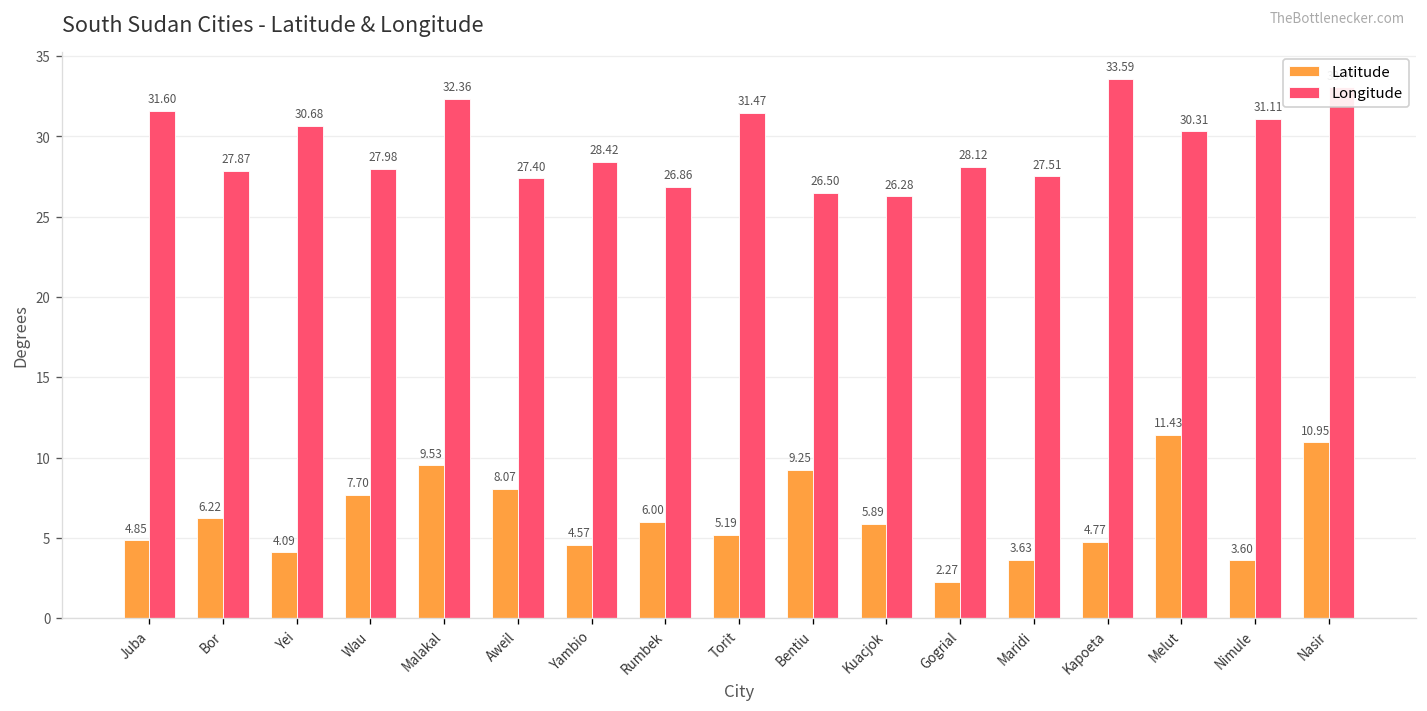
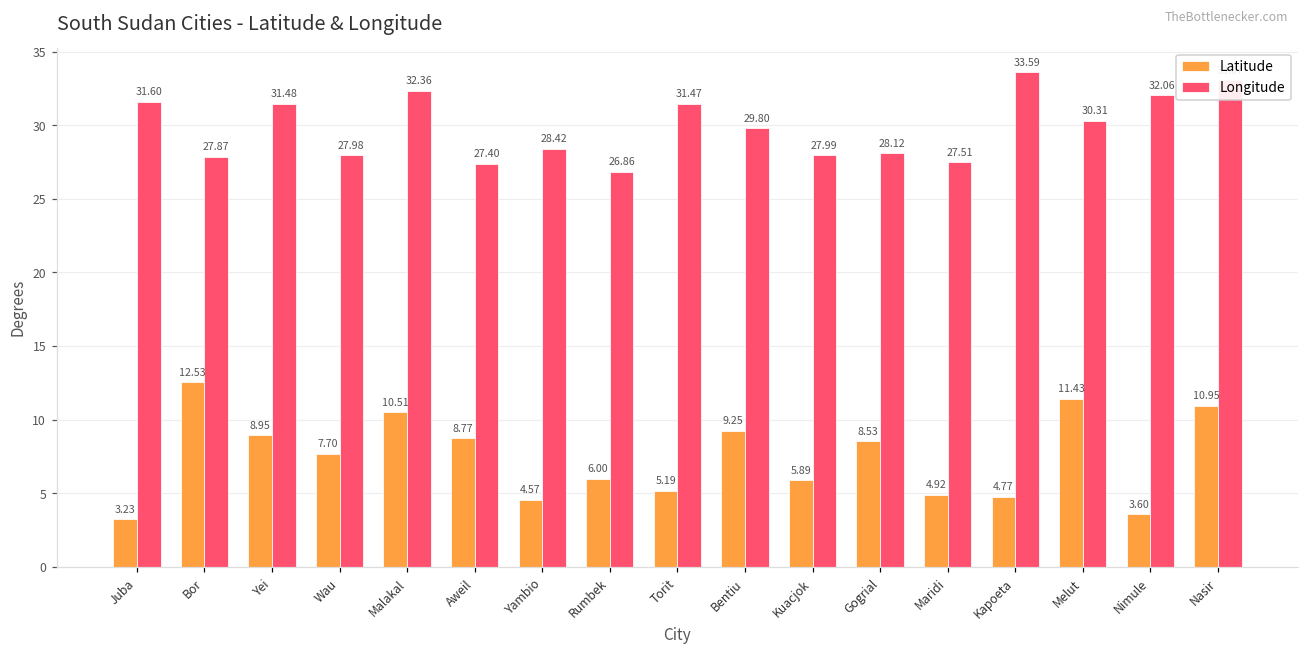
  {
    "Latitude": {
-     "Juba": 4.85,
-     "Bor": 6.22,
-     "Yei": 4.09,
+     "Juba": 3.23,
+     "Bor": 12.53,
+     "Yei": 8.95,
      "Wau": 7.70,
-     "Malakal": 9.53,
-     "Aweil": 8.07,
+     "Malakal": 10.51,
+     "Aweil": 8.77,
      "Yambio": 4.57,
      "Rumbek": 6.00,
      "Torit": 5.19,
      "Bentiu": 9.25,
      "Kuacjok": 5.89,
-     "Gogrial": 2.27,
-     "Maridi": 3.63,
+     "Gogrial": 8.53,
+     "Maridi": 4.92,
      "Kapoeta": 4.77,
      "Melut": 11.43,
      "Nimule": 3.60,
      "Nasir": 10.95
    },
    "Longitude": {
      "Juba": 31.60,
      "Bor": 27.87,
-     "Yei": 30.68,
+     "Yei": 31.48,
      "Wau": 27.98,
      "Malakal": 32.36,
      "Aweil": 27.40,
      "Yambio": 28.42,
      "Rumbek": 26.86,
      "Torit": 31.47,
-     "Bentiu": 26.50,
-     "Kuacjok": 26.28,
+     "Bentiu": 29.80,
+     "Kuacjok": 27.99,
      "Gogrial": 28.12,
      "Maridi": 27.51,
      "Kapoeta": 33.59,
      "Melut": 30.31,
-     "Nimule": 31.11
+     "Nimule": 32.06
    }
  }
